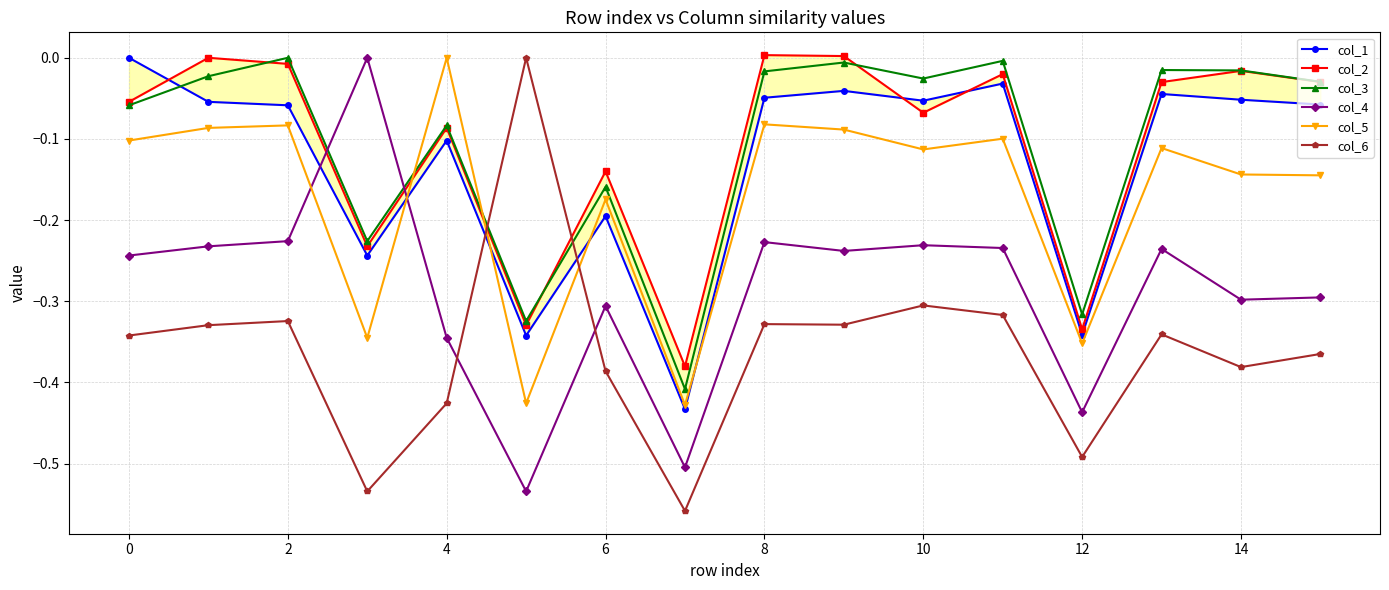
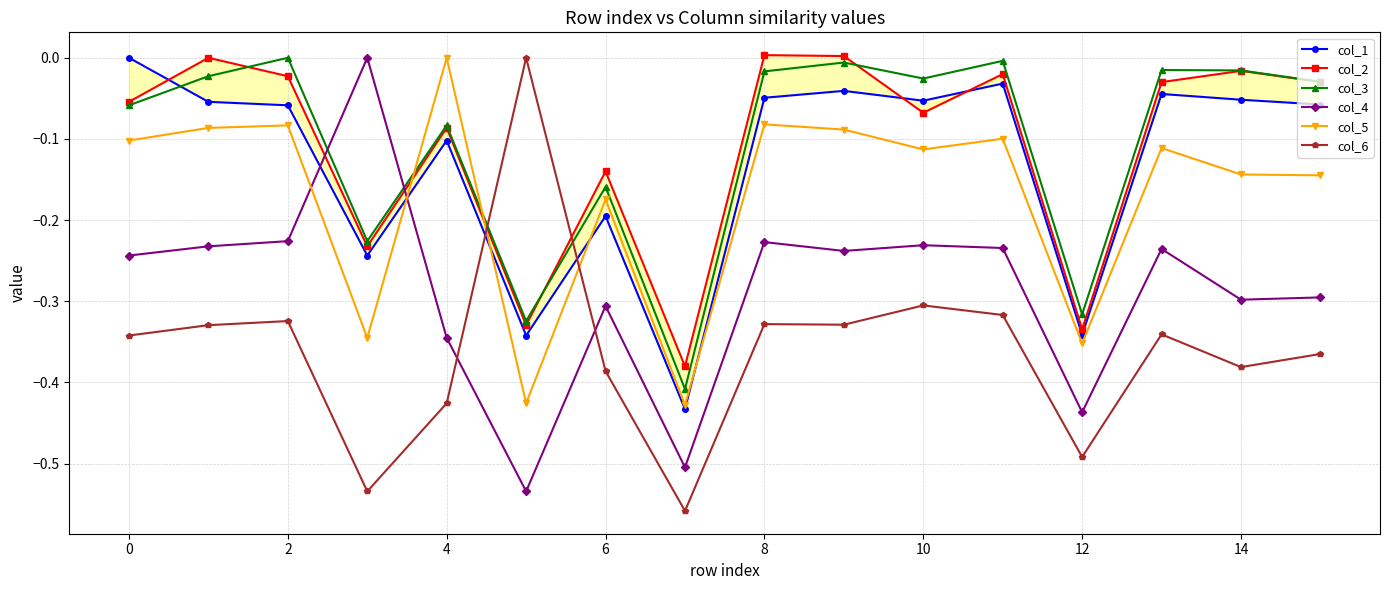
  {
    "col_1": {
      "2": -0.06,
      "4": -0.10,
      "6": -0.20,
      "8": -0.05,
      "12": -0.34,
      "14": -0.05
    },
    "col_2": {
      "0": -0.05,
-     "2": -0.01,
+     "2": -0.02,
      "10": -0.07
    },
    "col_3": {
      "0": -0.06,
      "2": 0.00,
      "6": -0.16,
      "8": -0.02,
      "10": -0.03,
      "12": -0.32
    },
    "col_4": {
      "0": -0.24,
      "2": -0.23,
      "4": -0.35,
      "6": -0.31,
      "8": -0.23,
      "10": -0.23,
      "12": -0.44,
      "14": -0.30
    },
    "col_5": {
      "0": -0.10,
      "2": -0.08,
      "4": 0.00,
      "6": -0.17,
      "8": -0.08,
      "10": -0.11,
      "12": -0.35,
      "14": -0.14
    },
    "col_6": {
      "0": -0.34,
      "2": -0.32,
      "4": -0.43,
      "6": -0.39,
      "8": -0.33,
      "10": -0.31,
      "12": -0.49,
      "14": -0.38
    }
  }
